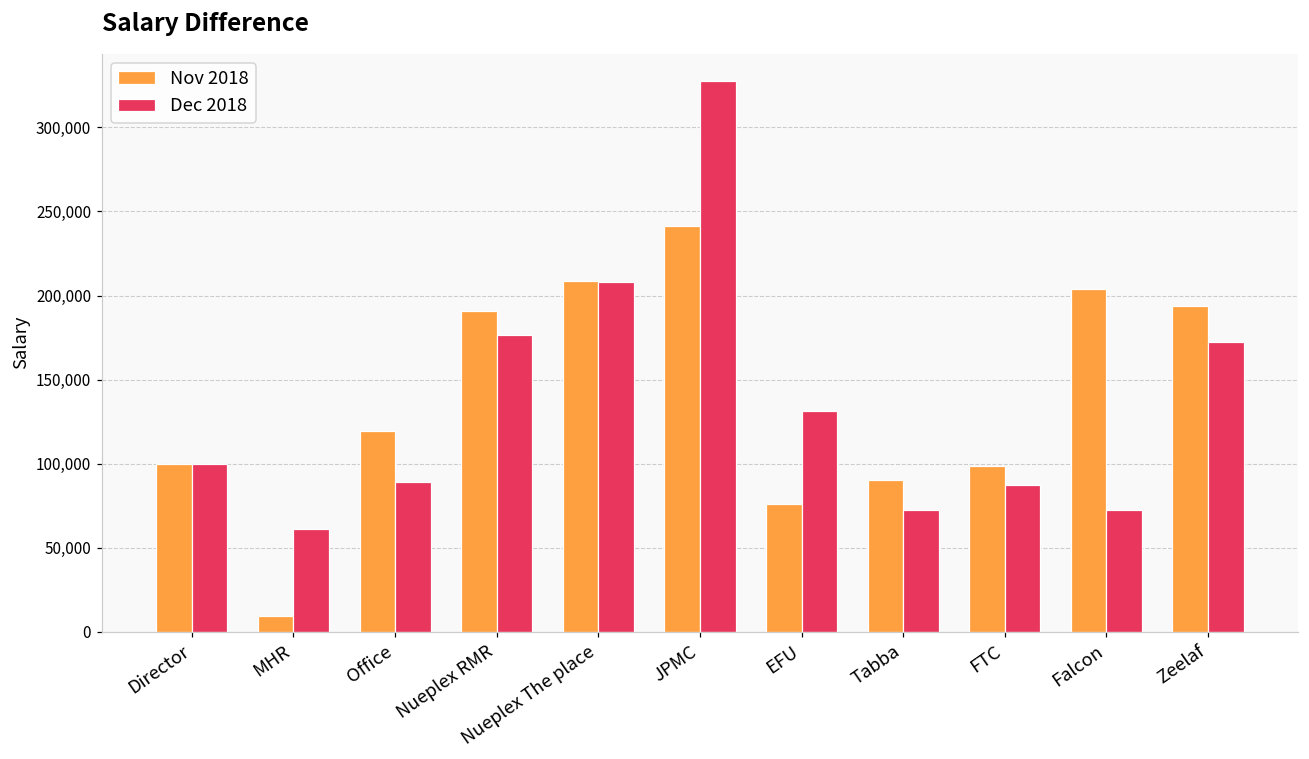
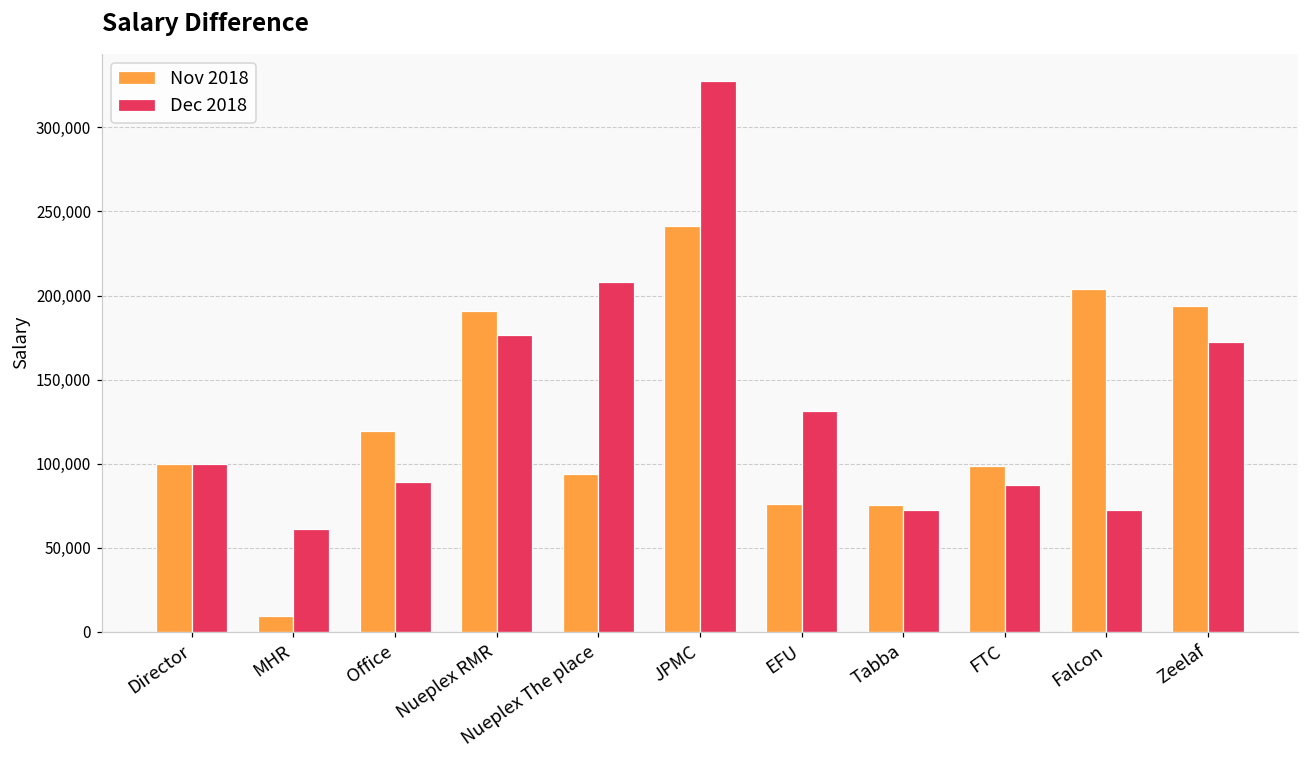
  {
    "Nov 2018": {
      "Director": "100,000",
      "MHR": "9,000",
      "Office": "119,000",
      "Nueplex RMR": "191,000",
-     "Nueplex The place": "209,000",
+     "Nueplex The place": "94,000",
      "JPMC": "241,000",
      "EFU": "76,000",
-     "Tabba": "90,000",
+     "Tabba": "76,000",
      "FTC": "99,000",
      "Falcon": "204,000",
      "Zeelaf": "194,000"
    },
    "Dec 2018": {
      "Director": "100,000",
      "MHR": "61,000",
      "Office": "89,000",
      "Nueplex RMR": "176,000",
      "Nueplex The place": "208,000",
      "JPMC": "327,000",
      "EFU": "131,000",
      "Tabba": "73,000",
      "FTC": "87,000",
      "Falcon": "73,000",
      "Zeelaf": "172,000"
    }
  }
